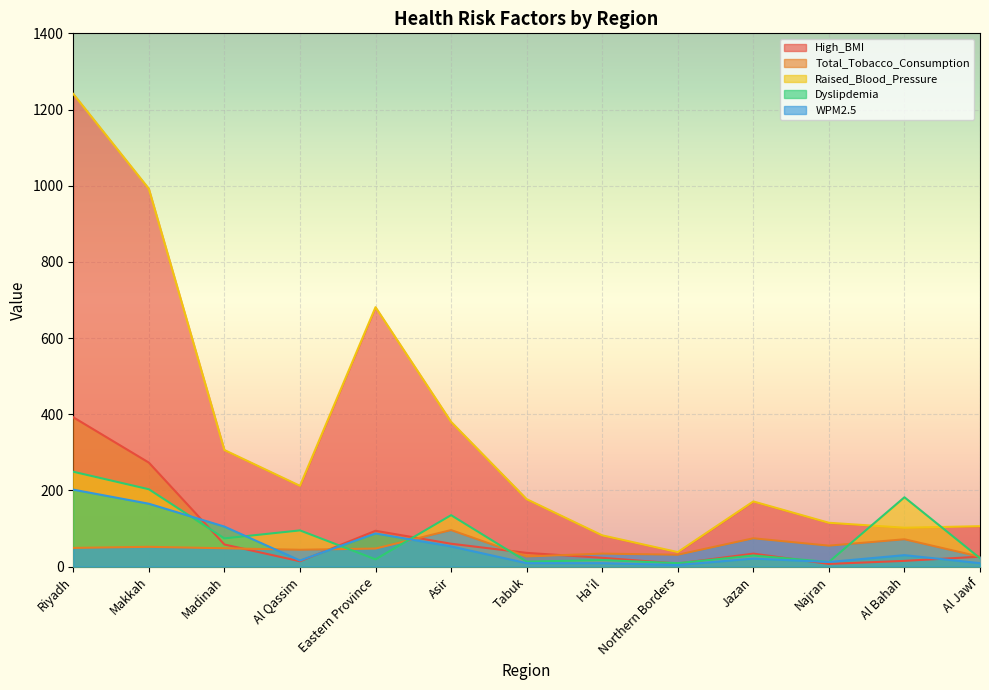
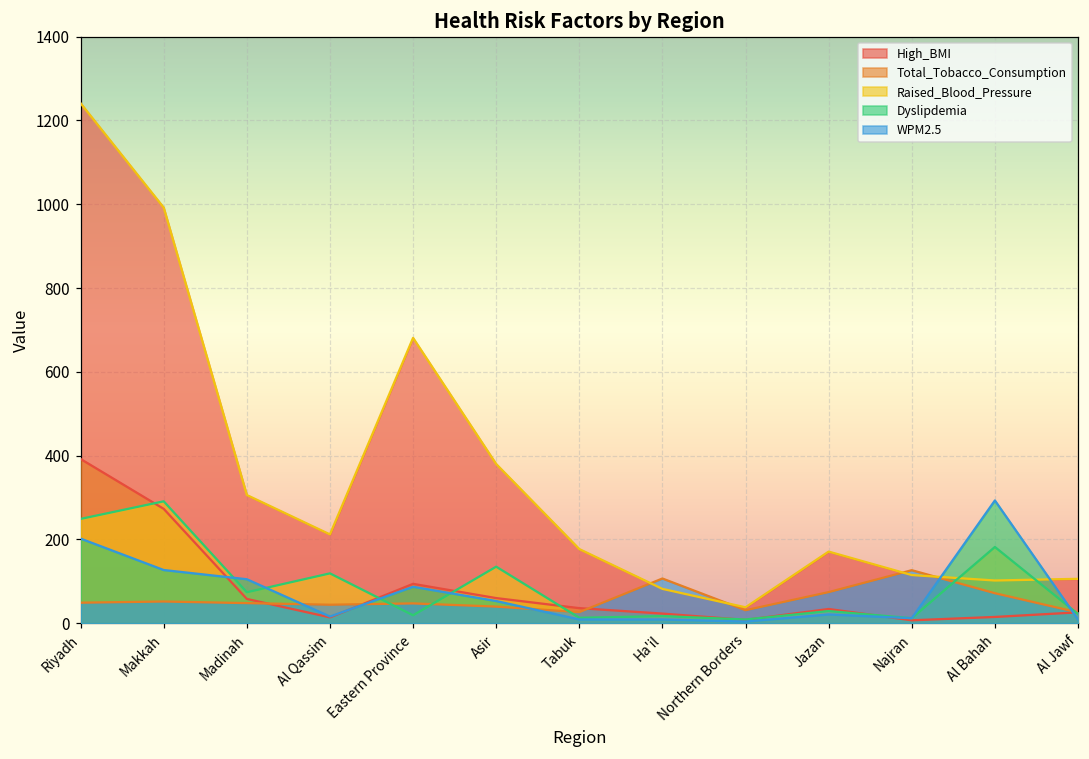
  {
    "Raised_Blood_Pressure": {
      "Riyadh": 250,
-     "Makkah": 200,
+     "Makkah": 290,
      "Madinah": 70,
-     "Al Qassim": 100,
+     "Al Qassim": 120,
      "Eastern Province": 20,
      "Asir": 140,
      "Al Bahah": 180
    },
    "Dyslipdemia": {
      "Riyadh": 200,
-     "Makkah": 170,
+     "Makkah": 130,
      "Madinah": 110,
      "Eastern Province": 90,
      "Asir": 50,
      "Ha'il": 10,
      "Jazan": 20,
-     "Al Bahah": 30,
+     "Al Bahah": 290,
      "Al Jawf": 10
    },
    "WPM2.5": {
      "Riyadh": 50,
      "Makkah": 50,
      "Madinah": 50,
      "Al Qassim": 40,
      "Eastern Province": 50,
-     "Asir": 100,
+     "Asir": 40,
      "Tabuk": 30,
-     "Ha'il": 30,
+     "Ha'il": 110,
      "Northern Borders": 30,
      "Jazan": 70,
-     "Najran": 50,
+     "Najran": 130,
      "Al Bahah": 70
    }
  }
